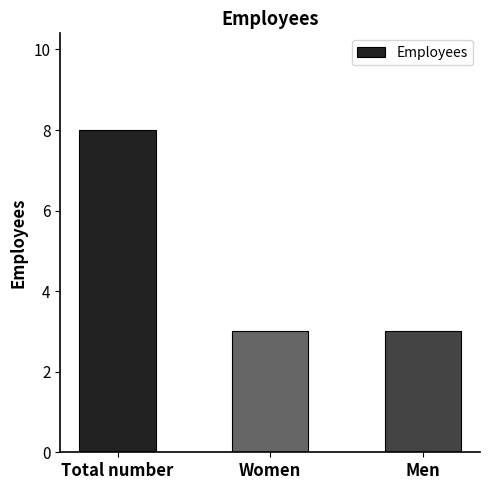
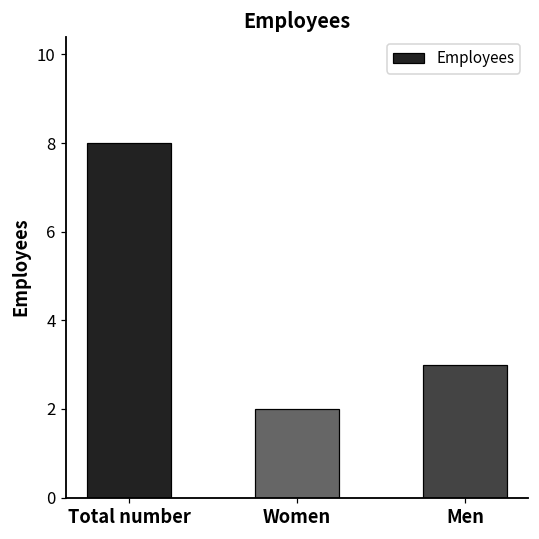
  {
    "Total number": 8,
-   "Women": 3,
+   "Women": 2,
    "Men": 3
  }
